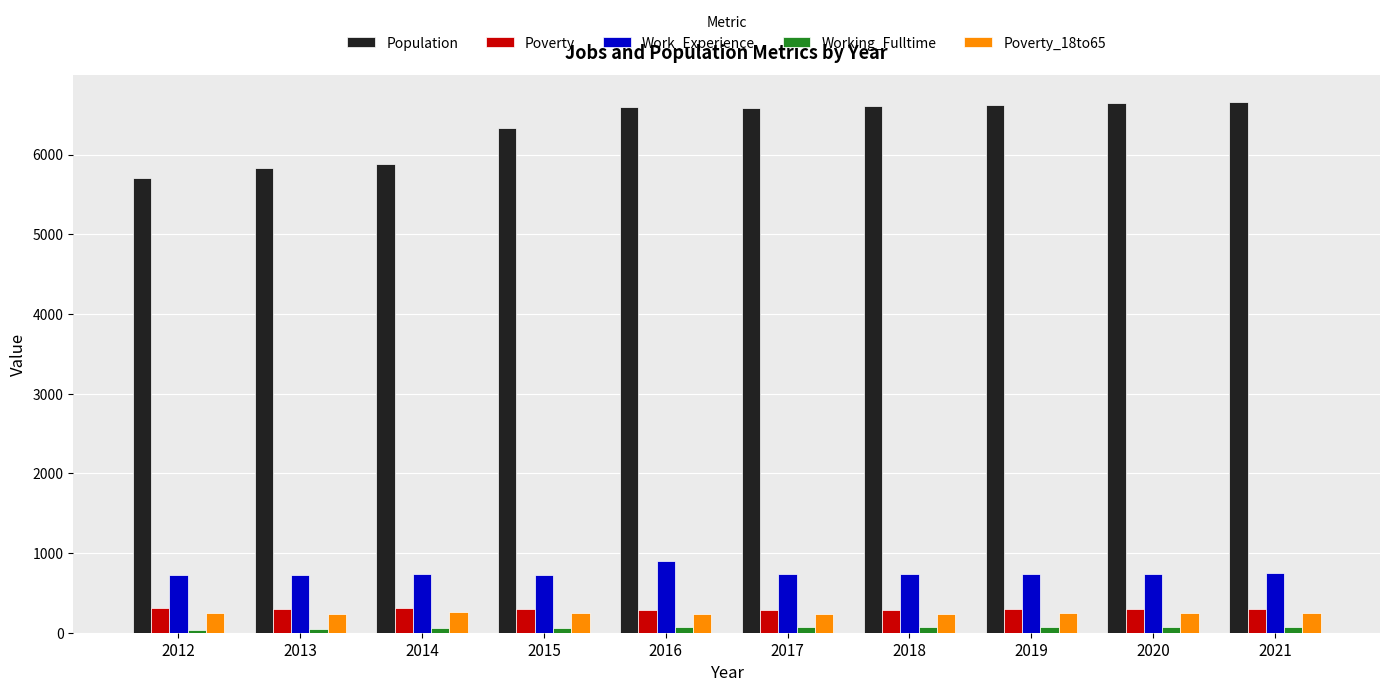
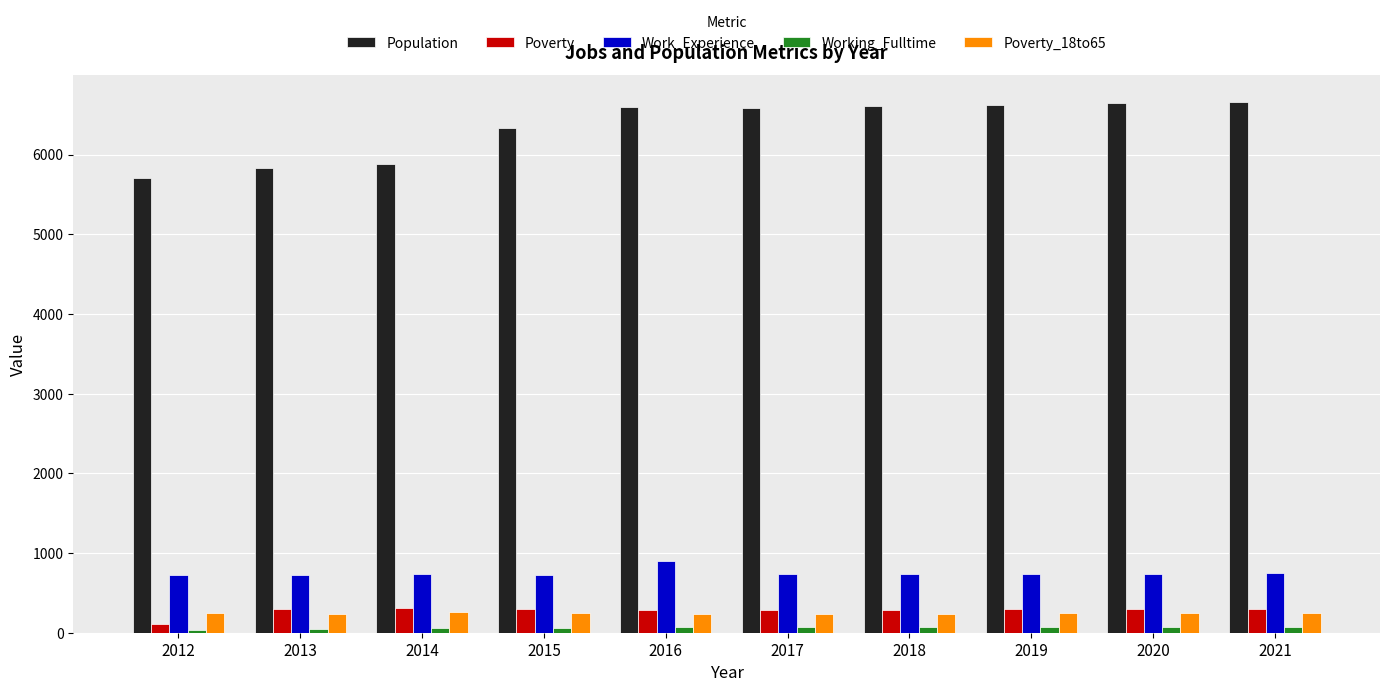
  {
    "Population": {
      "2012": 5700,
      "2013": 5800,
      "2014": 5900,
      "2015": 6300,
      "2016": 6600,
      "2017": 6600,
      "2018": 6600,
      "2019": 6600,
      "2020": 6600,
      "2021": 6700
    },
    "Poverty": {
-     "2012": 300,
+     "2012": 100,
      "2013": 300,
      "2014": 300,
      "2015": 300,
      "2016": 300,
      "2017": 300,
      "2018": 300,
      "2019": 300,
      "2020": 300,
      "2021": 300
    },
    "Work_Experience": {
      "2012": 700,
      "2013": 700,
      "2014": 700,
      "2015": 700,
      "2016": 900,
      "2017": 700,
      "2018": 700,
      "2019": 700,
      "2020": 700,
      "2021": 700
    },
    "Working_Fulltime": {
      "2012": 0,
      "2013": 100,
      "2014": 100,
      "2015": 100,
      "2016": 100,
      "2017": 100,
      "2018": 100,
      "2019": 100,
      "2020": 100,
      "2021": 100
    },
    "Poverty_18to65": {
      "2012": 200,
      "2013": 200,
      "2014": 300,
      "2015": 200,
      "2016": 200,
      "2017": 200,
      "2018": 200,
      "2019": 200,
      "2020": 200,
      "2021": 300
    }
  }
